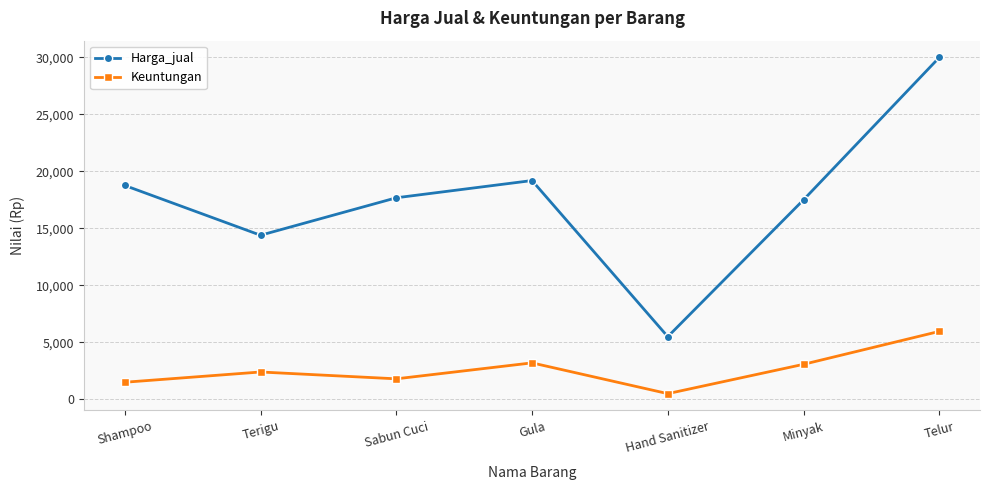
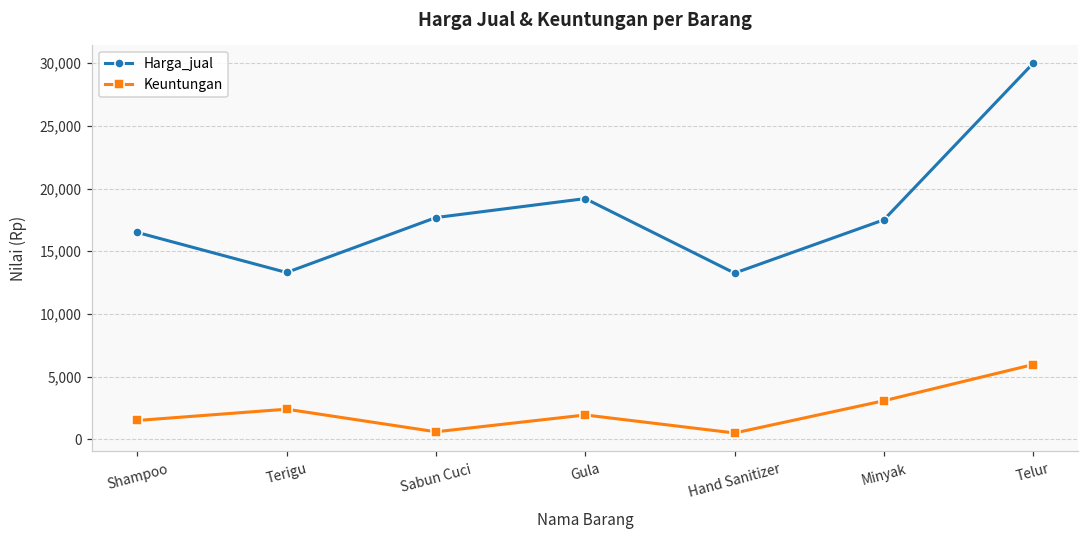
  {
    "Harga_jual": {
-     "Shampoo": "18,800",
-     "Terigu": "14,400",
+     "Shampoo": "16,500",
+     "Terigu": "13,300",
      "Sabun Cuci": "17,700",
      "Gula": "19,200",
-     "Hand Sanitizer": "5,500",
+     "Hand Sanitizer": "13,300",
      "Minyak": "17,500",
      "Telur": "30,000"
    },
    "Keuntungan": {
      "Shampoo": "1,500",
      "Terigu": "2,400",
-     "Sabun Cuci": "1,800",
-     "Gula": "3,200",
+     "Sabun Cuci": "600",
+     "Gula": "1,900",
      "Hand Sanitizer": "500",
      "Minyak": "3,100",
      "Telur": "6,000"
    }
  }
